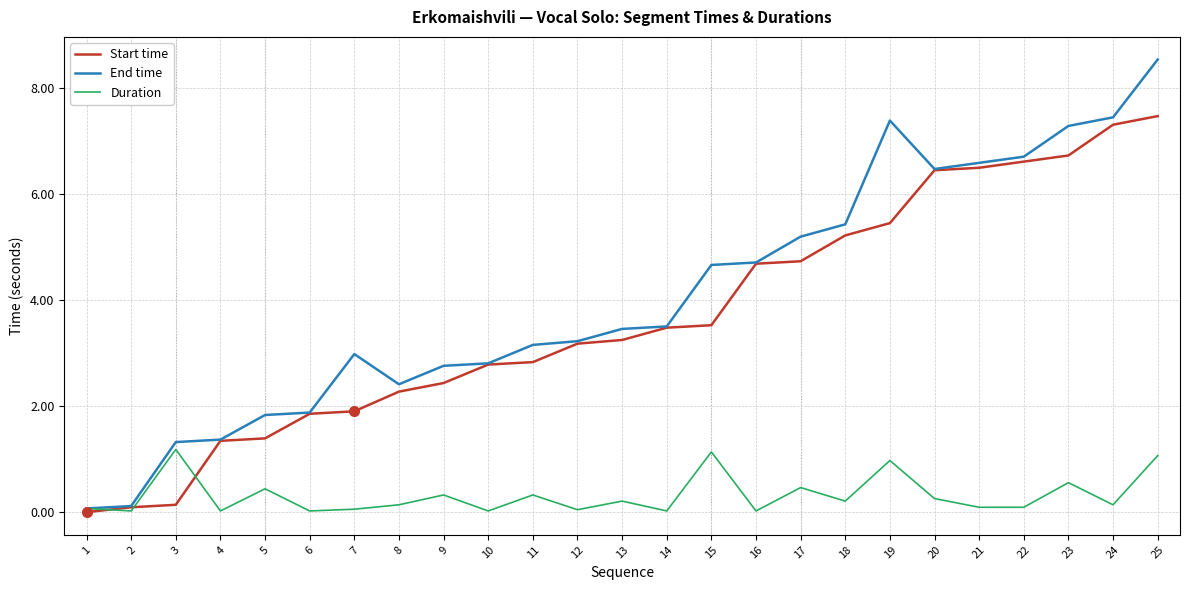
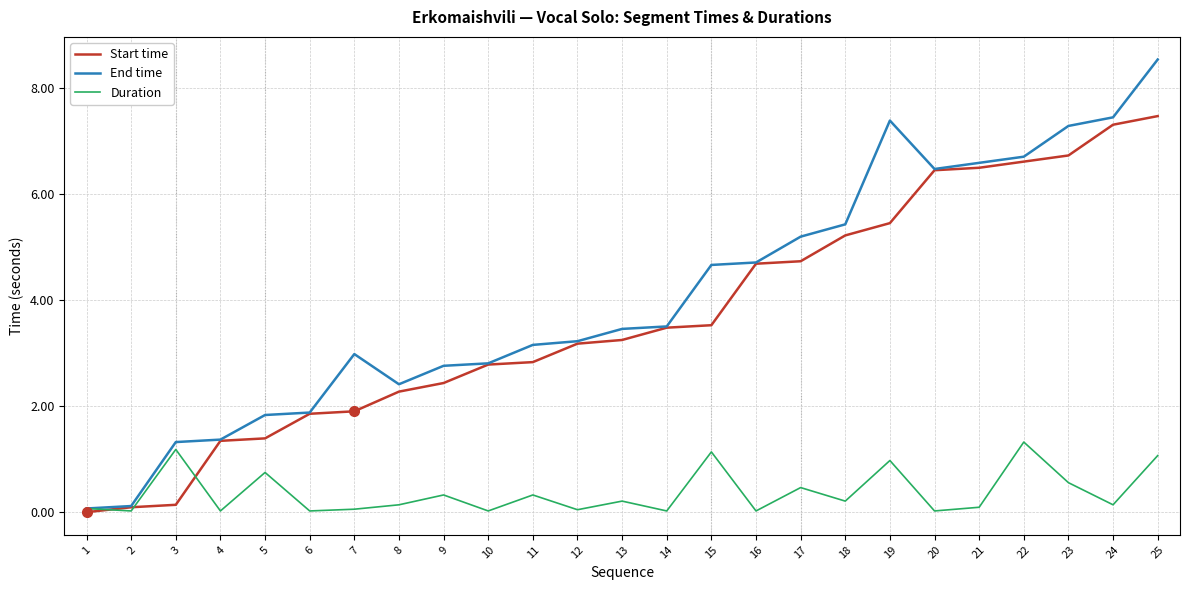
  {
    "End time": {
      "3": 1.3,
      "5": 1.8,
      "7": 3.0,
      "8": 2.4,
      "9": 2.8,
      "11": 3.2,
      "13": 3.5,
      "15": 4.7,
      "17": 5.2,
      "18": 5.4,
      "19": 7.4,
      "21": 6.6,
      "22": 6.7,
      "23": 7.3,
      "24": 7.5,
      "25": 8.5
    },
    "Duration": {
      "2": 0.0,
      "3": 1.2,
      "4": 0.0,
-     "5": 0.4,
+     "5": 0.7,
      "6": 0.0,
      "7": 0.1,
      "8": 0.1,
      "9": 0.3,
      "10": 0.0,
      "11": 0.3,
      "12": 0.0,
      "13": 0.2,
      "14": 0.0,
      "15": 1.1,
      "16": 0.0,
      "17": 0.5,
      "18": 0.2,
      "19": 1.0,
-     "20": 0.3,
+     "20": 0.0,
      "21": 0.1,
-     "22": 0.1,
+     "22": 1.3,
      "23": 0.6,
      "24": 0.1,
      "25": 1.1
    }
  }
